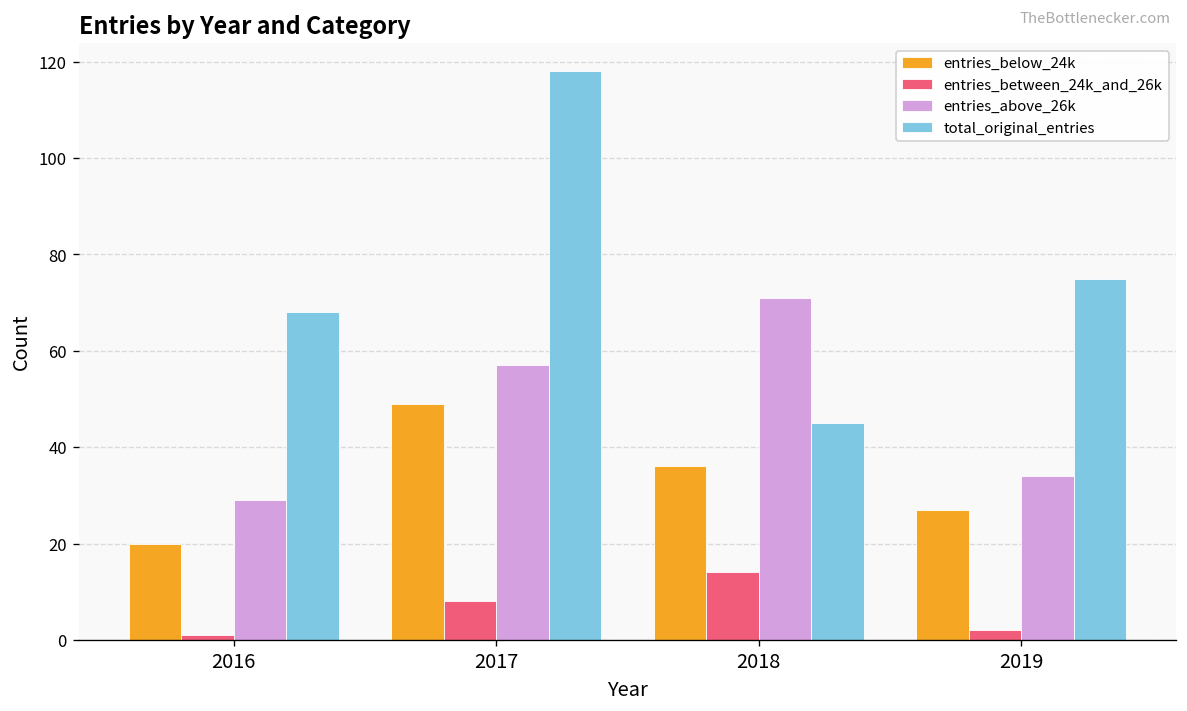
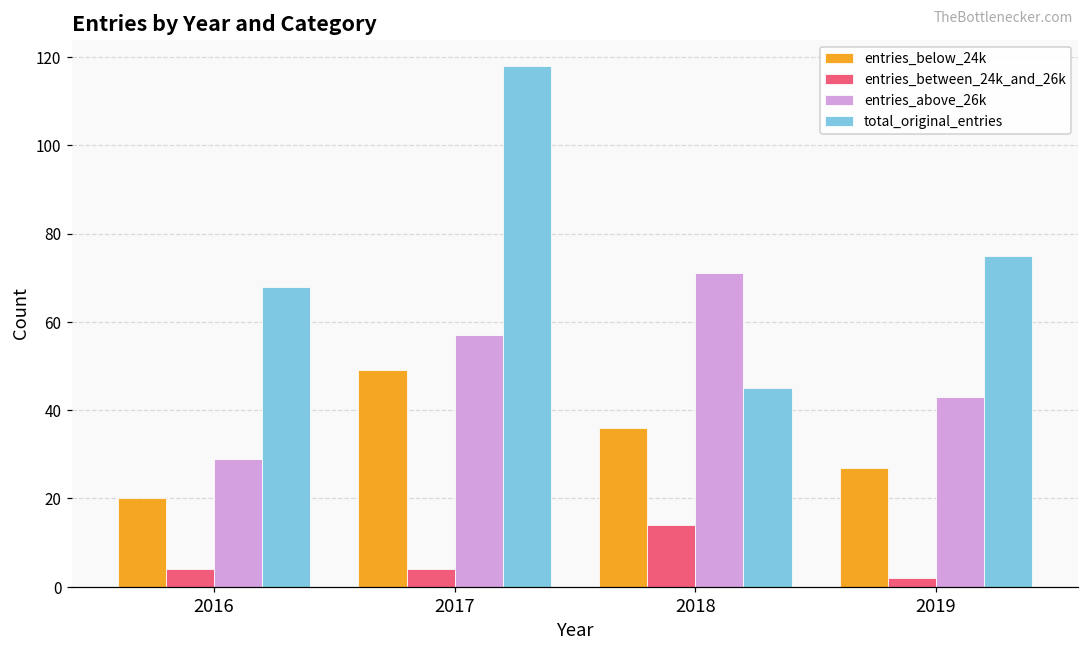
  {
    "entries_below_24k": {
      "2016": 20,
      "2017": 49,
      "2018": 36,
      "2019": 27
    },
    "entries_between_24k_and_26k": {
-     "2016": 1,
-     "2017": 8,
+     "2016": 4,
+     "2017": 4,
      "2018": 14,
      "2019": 2
    },
    "entries_above_26k": {
      "2016": 29,
      "2017": 57,
      "2018": 71,
-     "2019": 34
+     "2019": 43
    },
    "total_original_entries": {
      "2016": 68,
      "2017": 118,
      "2018": 45,
      "2019": 75
    }
  }
